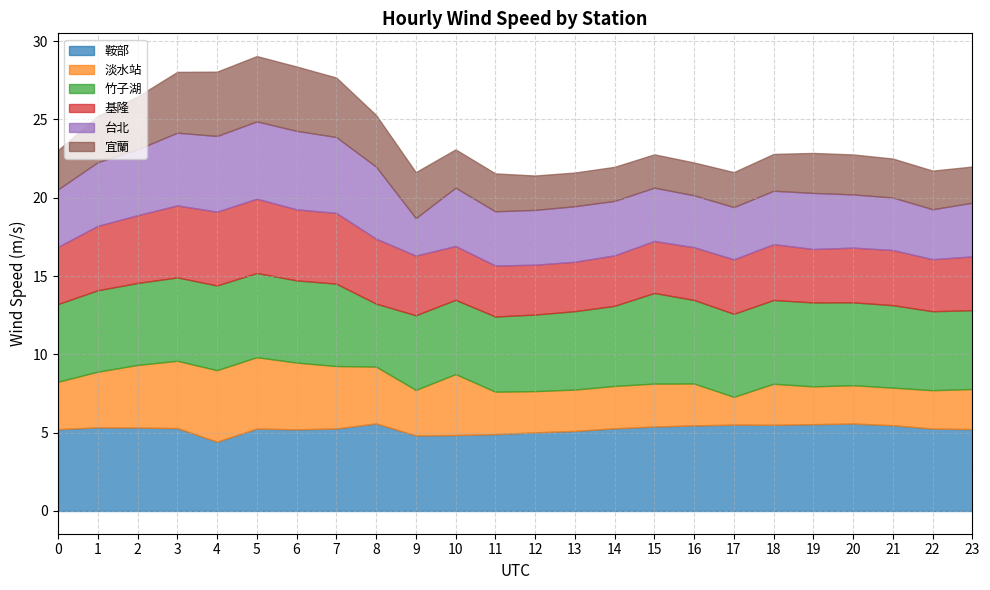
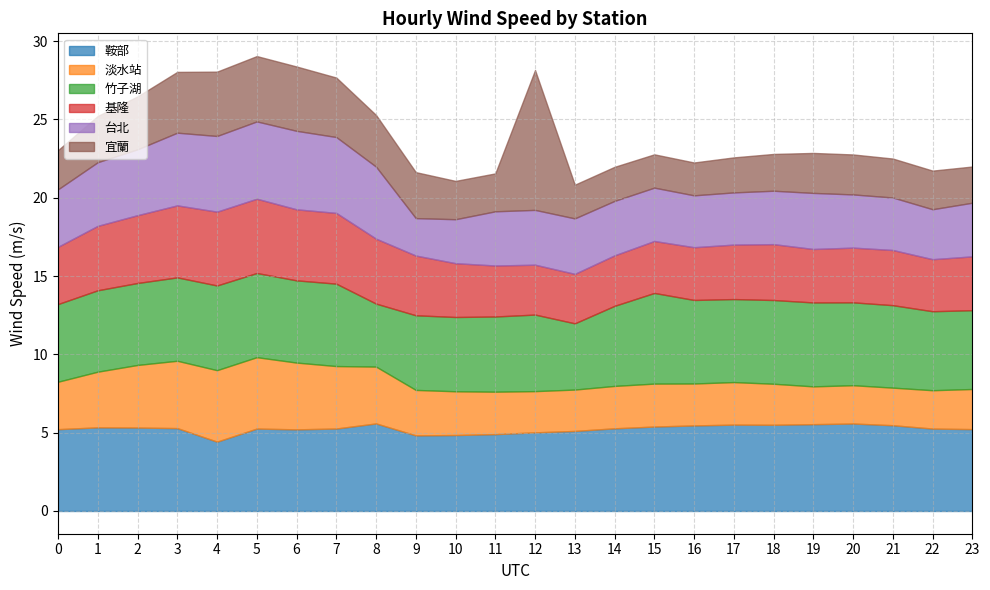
  {
    "鞍部": {
      "0": 5.2,
      "1": 5.3,
      "2": 5.3,
      "3": 5.3,
      "4": 4.4,
      "5": 5.3,
      "6": 5.2,
      "7": 5.3,
      "8": 5.6,
      "9": 4.8,
      "10": 4.8,
      "11": 4.9,
      "12": 5.0,
      "13": 5.1,
      "14": 5.3,
      "15": 5.4,
      "16": 5.5,
      "17": 5.5,
      "18": 5.5,
      "19": 5.5,
      "20": 5.6,
      "21": 5.5,
      "22": 5.3,
      "23": 5.2
    },
    "淡水站": {
      "0": 3.0,
      "1": 3.6,
      "2": 4.0,
      "3": 4.3,
      "4": 4.6,
      "5": 4.6,
      "6": 4.3,
      "7": 4.0,
      "8": 3.6,
      "9": 2.9,
-     "10": 3.9,
+     "10": 2.8,
      "11": 2.7,
      "12": 2.6,
      "13": 2.6,
      "14": 2.7,
      "15": 2.7,
      "16": 2.7,
-     "17": 1.8,
+     "17": 2.7,
      "18": 2.6,
      "19": 2.4,
      "20": 2.4,
      "21": 2.4,
      "22": 2.4,
      "23": 2.6
    },
    "竹子湖": {
      "0": 5.0,
      "1": 5.2,
      "2": 5.2,
      "3": 5.3,
      "4": 5.4,
      "5": 5.4,
      "6": 5.2,
      "7": 5.3,
      "8": 4.0,
      "9": 4.8,
      "10": 4.7,
      "11": 4.8,
      "12": 4.9,
-     "13": 5.0,
+     "13": 4.2,
      "14": 5.1,
      "15": 5.8,
      "16": 5.3,
      "17": 5.3,
      "18": 5.3,
      "19": 5.4,
      "20": 5.3,
      "21": 5.3,
      "22": 5.0,
      "23": 5.0
    },
    "基隆": {
      "0": 3.7,
      "1": 4.1,
      "2": 4.3,
      "3": 4.6,
      "4": 4.7,
      "5": 4.7,
      "6": 4.5,
      "7": 4.5,
      "8": 4.1,
      "9": 3.8,
      "10": 3.4,
      "11": 3.3,
      "12": 3.2,
      "13": 3.2,
      "14": 3.2,
      "15": 3.3,
      "16": 3.4,
      "17": 3.5,
      "18": 3.6,
      "19": 3.4,
      "20": 3.5,
      "21": 3.5,
      "22": 3.3,
      "23": 3.4
    },
    "台北": {
      "0": 3.7,
      "1": 4.1,
      "3": 4.6,
      "4": 4.8,
      "5": 4.9,
      "6": 5.0,
      "7": 4.8,
      "8": 4.6,
      "9": 2.4,
-     "10": 3.7,
+     "10": 2.8,
      "11": 3.5,
      "12": 3.5,
      "13": 3.5,
      "14": 3.5,
      "15": 3.4,
      "16": 3.3,
      "17": 3.3,
      "18": 3.4,
      "19": 3.6,
      "20": 3.4,
      "21": 3.4,
      "22": 3.2,
      "23": 3.4
    },
    "宜蘭": {
      "0": 2.5,
      "3": 3.9,
      "4": 4.1,
      "5": 4.2,
      "6": 4.1,
      "7": 3.8,
      "8": 3.3,
      "9": 2.9,
      "10": 2.4,
      "11": 2.4,
-     "12": 2.2,
+     "12": 8.9,
      "13": 2.2,
      "14": 2.2,
      "15": 2.1,
      "16": 2.1,
      "17": 2.2,
      "18": 2.3,
      "19": 2.6,
      "20": 2.6,
      "21": 2.5,
      "22": 2.5,
      "23": 2.3
    }
  }
